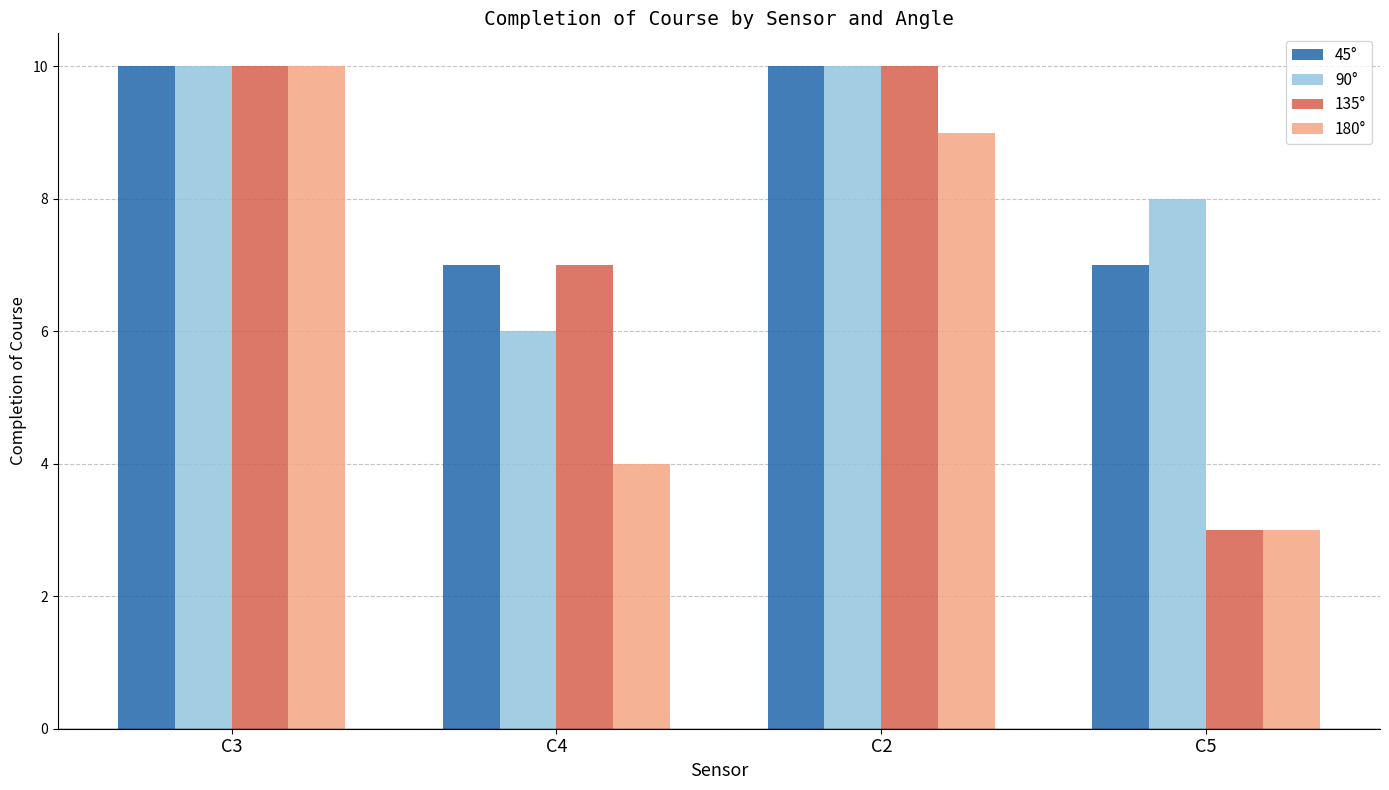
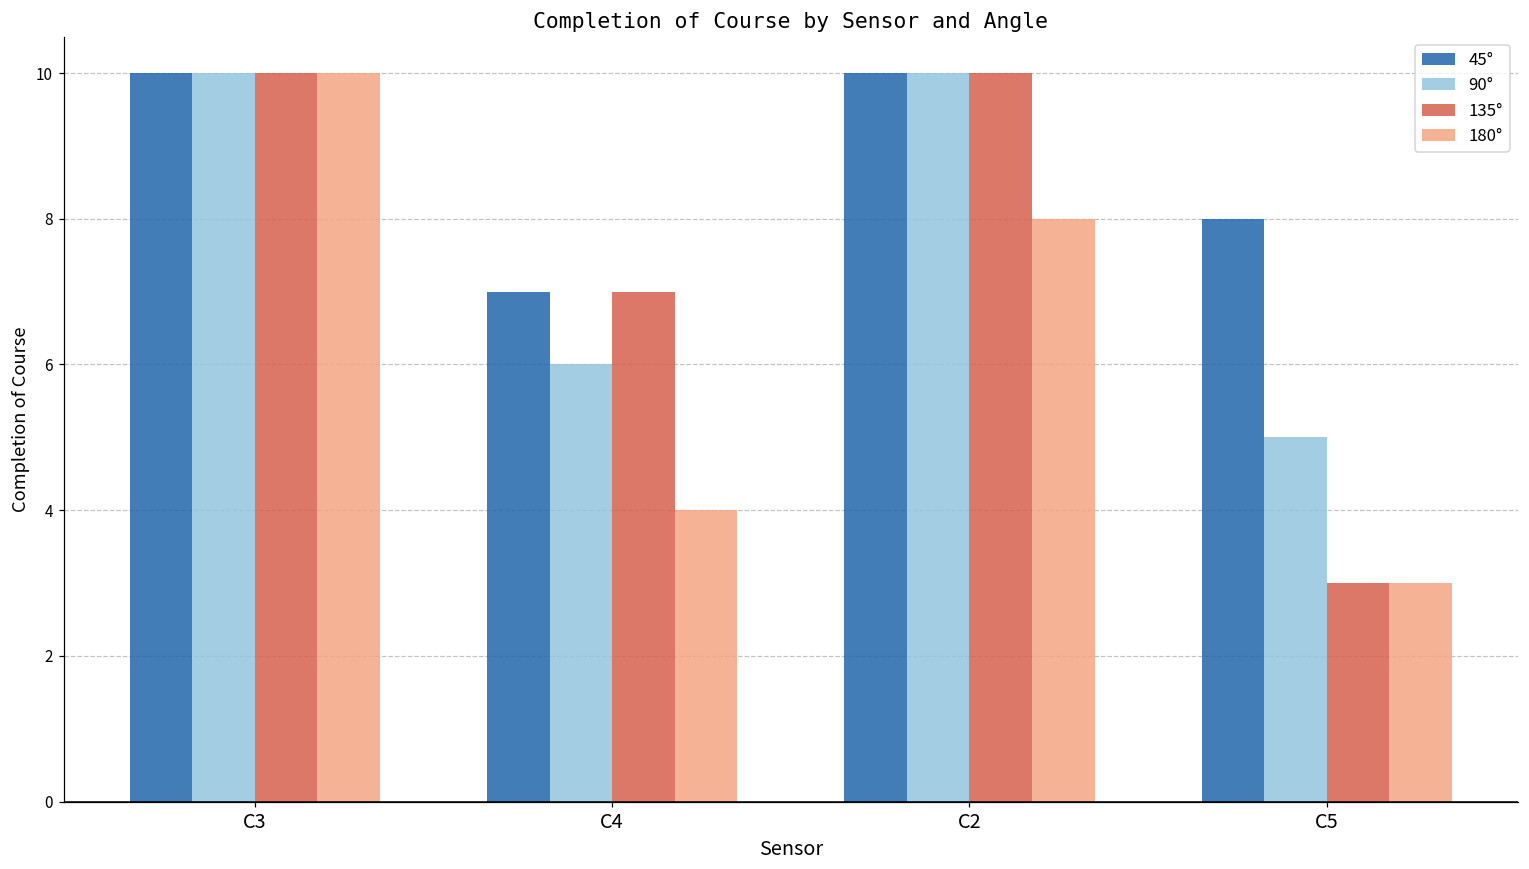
  {
    "45°": {
      "C3": 10,
      "C4": 7,
      "C2": 10,
-     "C5": 7
+     "C5": 8
    },
    "90°": {
      "C3": 10,
      "C4": 6,
      "C2": 10,
-     "C5": 8
+     "C5": 5
    },
    "135°": {
      "C3": 10,
      "C4": 7,
      "C2": 10,
      "C5": 3
    },
    "180°": {
      "C3": 10,
      "C4": 4,
-     "C2": 9,
+     "C2": 8,
      "C5": 3
    }
  }
